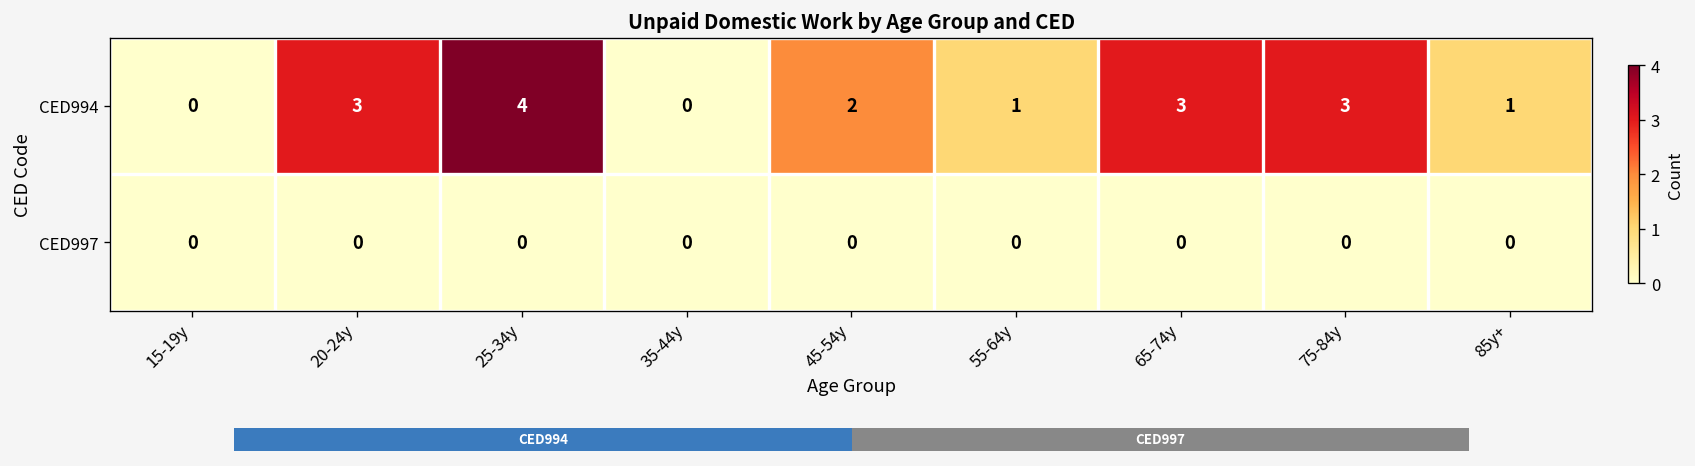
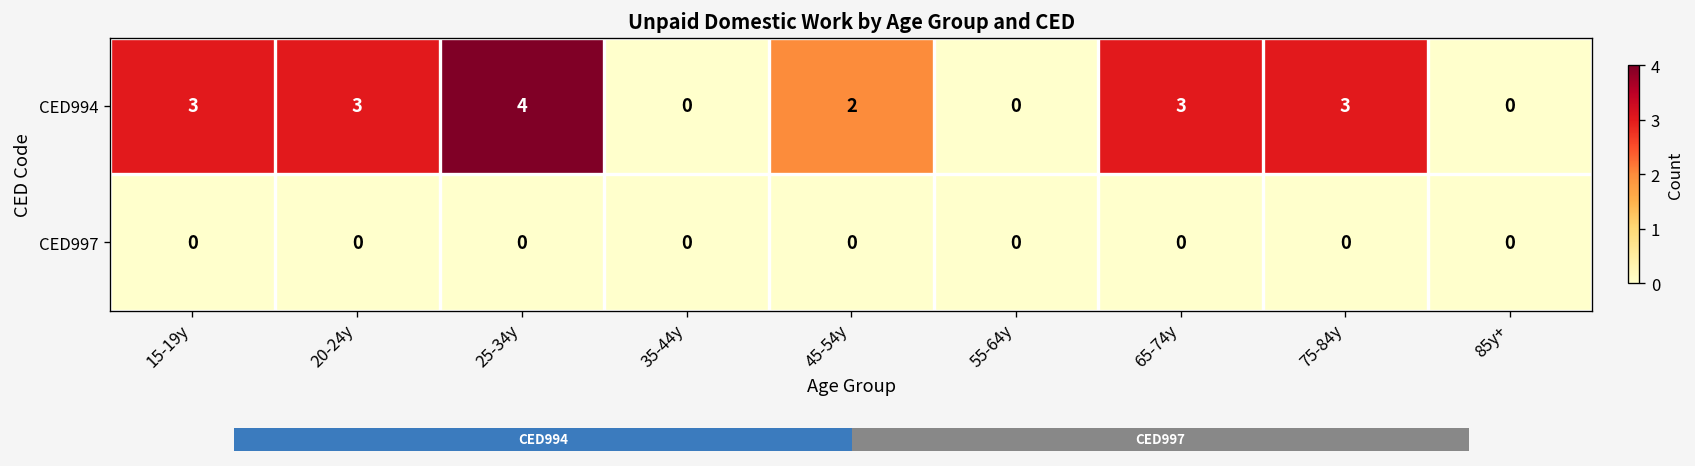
  {
    "Unpaid Domestic Work by Age Group and CED": {
      "CED994": {
-       "15-19y": 0,
+       "15-19y": 3,
        "20-24y": 3,
        "25-34y": 4,
        "35-44y": 0,
        "45-54y": 2,
-       "55-64y": 1,
+       "55-64y": 0,
        "65-74y": 3,
        "75-84y": 3,
-       "85y+": 1
+       "85y+": 0
      },
      "CED997": {
        "15-19y": 0,
        "20-24y": 0,
        "25-34y": 0,
        "35-44y": 0,
        "45-54y": 0,
        "55-64y": 0,
        "65-74y": 0,
        "75-84y": 0,
        "85y+": 0
      }
    }
  }
